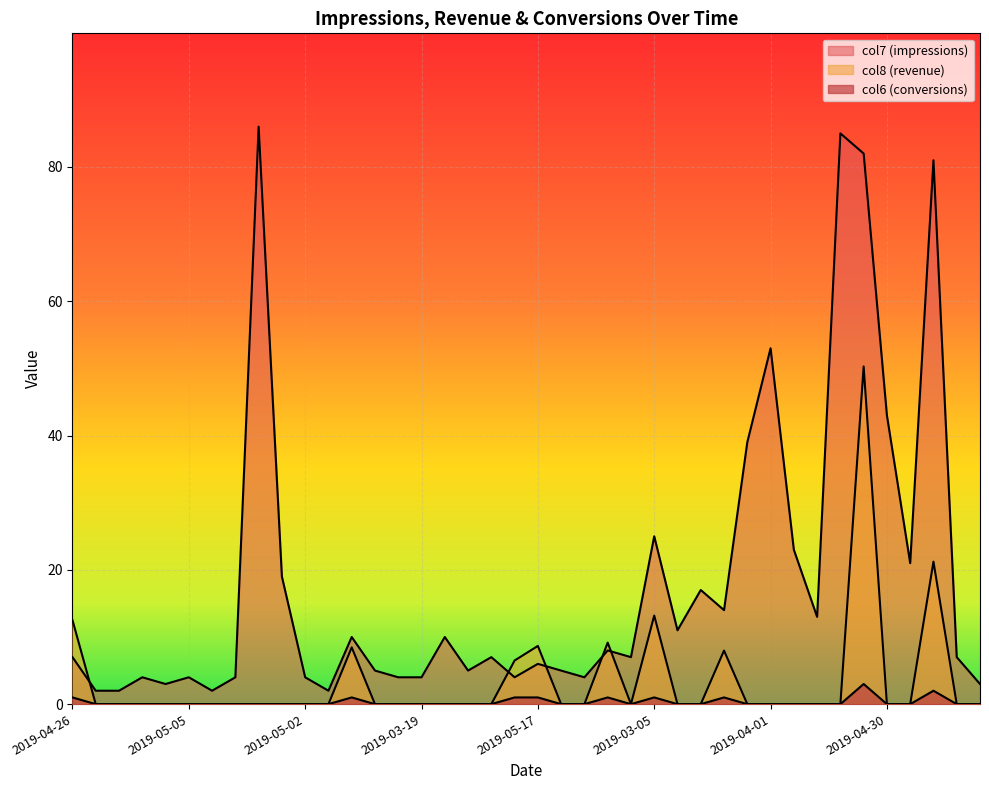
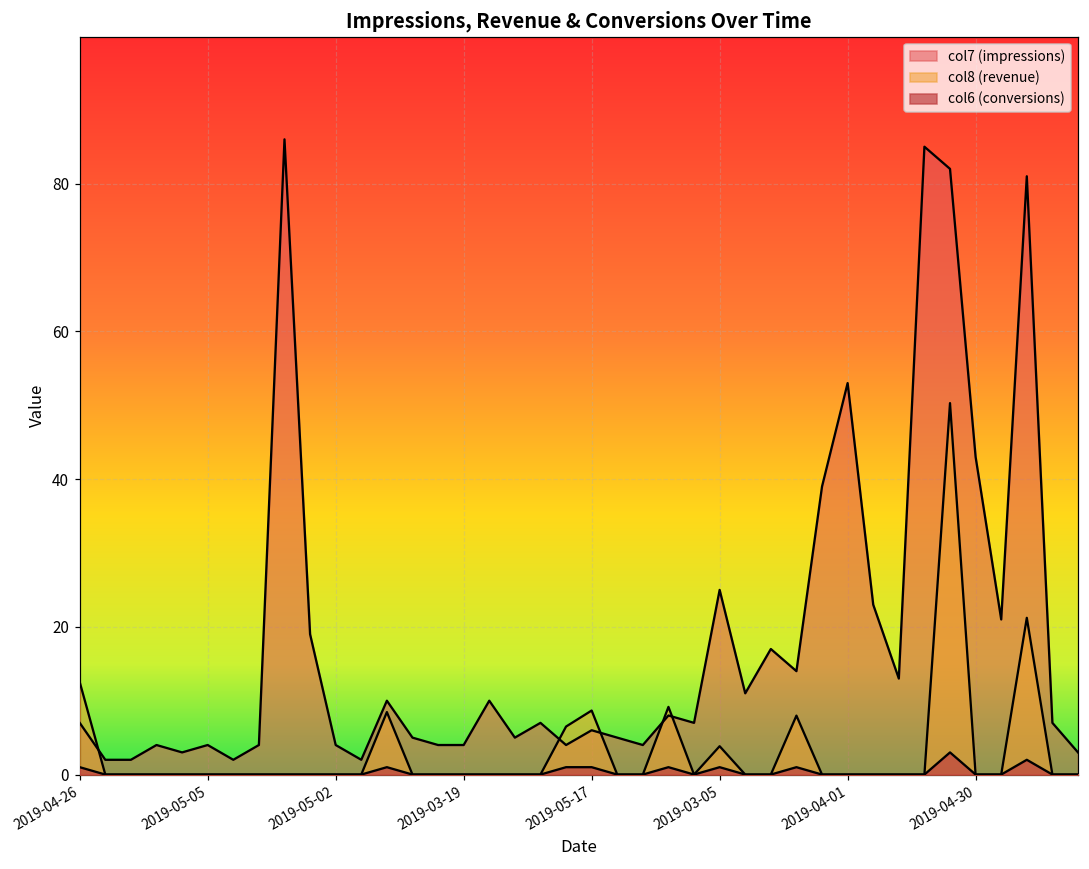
  {
    "col8 (revenue)": {
-     "2019-03-05": 13
+     "2019-03-05": 4
    }
  }
